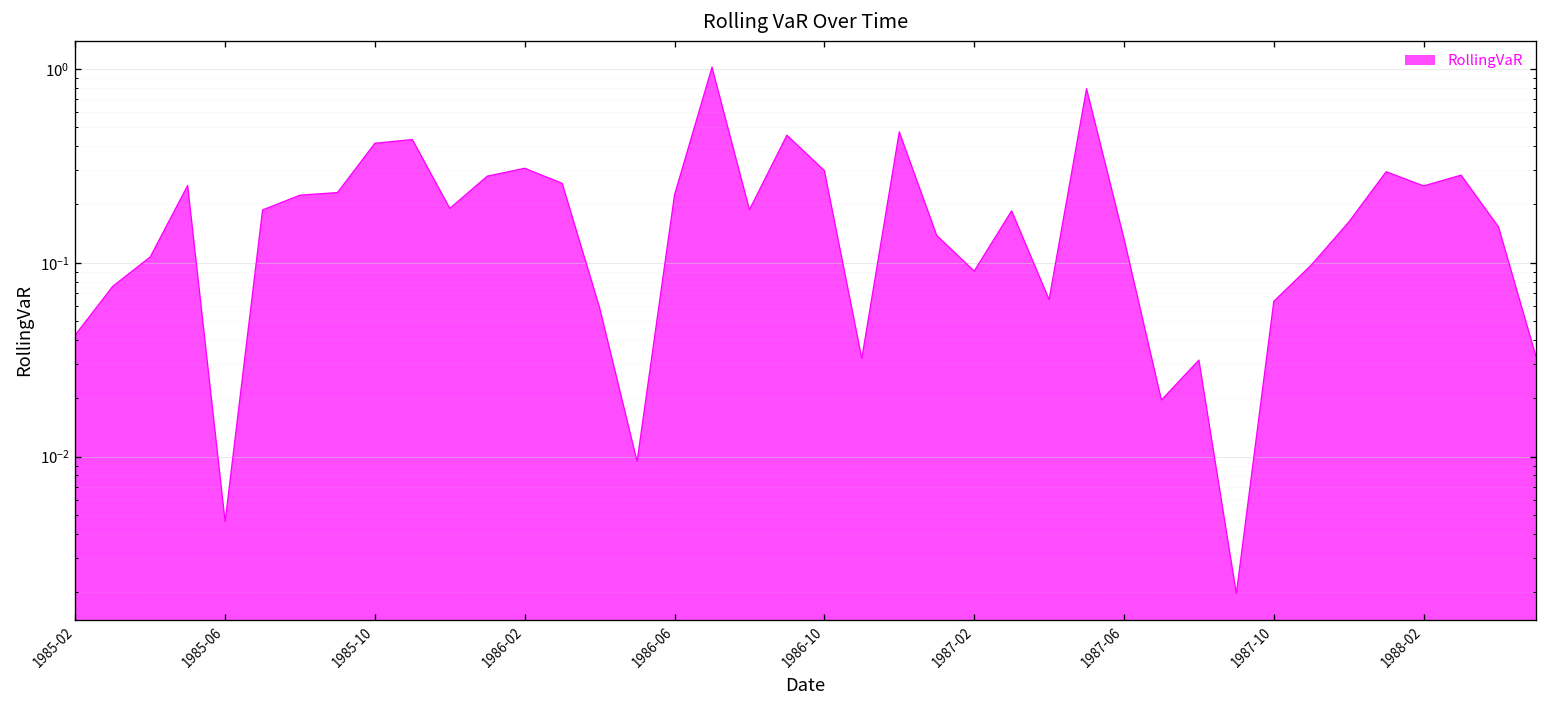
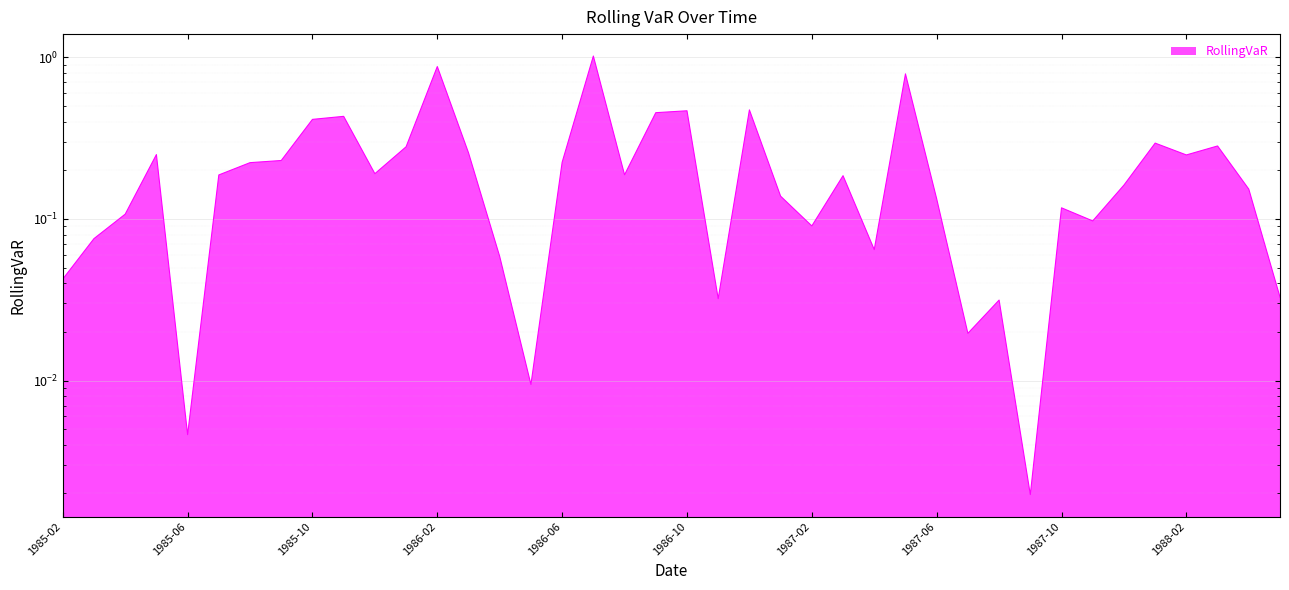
  {
    "1985-02": 0.042,
    "1985-06": 0.0046,
    "1985-10": 0.41,
-   "1986-02": 0.31,
+   "1986-02": 0.9,
    "1986-06": 0.22,
-   "1986-10": 0.30,
+   "1986-10": 0.47,
    "1987-02": 0.09,
    "1987-06": 0.13,
-   "1987-10": 0.063,
+   "1987-10": 0.12,
    "1988-02": 0.25
  }
